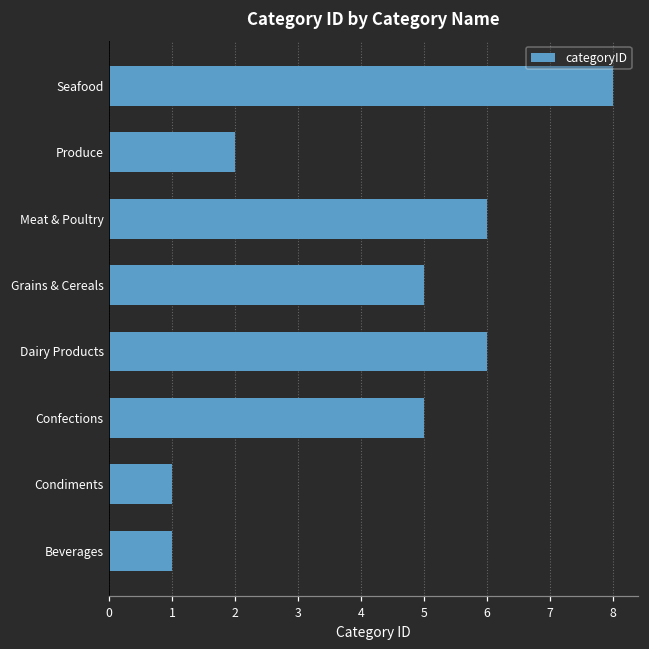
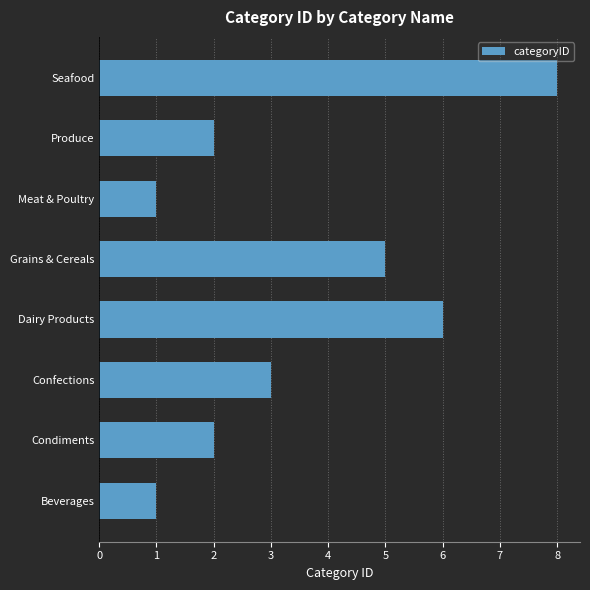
  {
    "Seafood": 8,
    "Produce": 2,
-   "Meat & Poultry": 6,
+   "Meat & Poultry": 1,
    "Grains & Cereals": 5,
    "Dairy Products": 6,
-   "Confections": 5,
-   "Condiments": 1,
+   "Confections": 3,
+   "Condiments": 2,
    "Beverages": 1
  }
